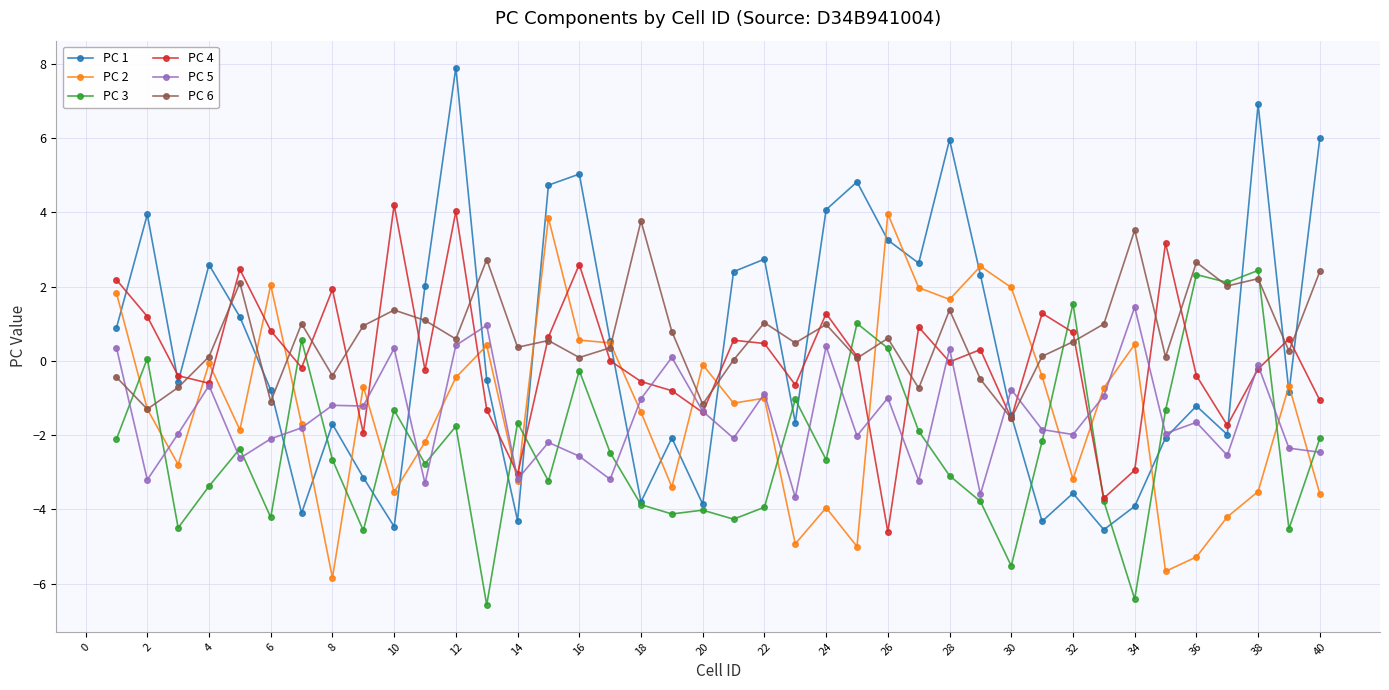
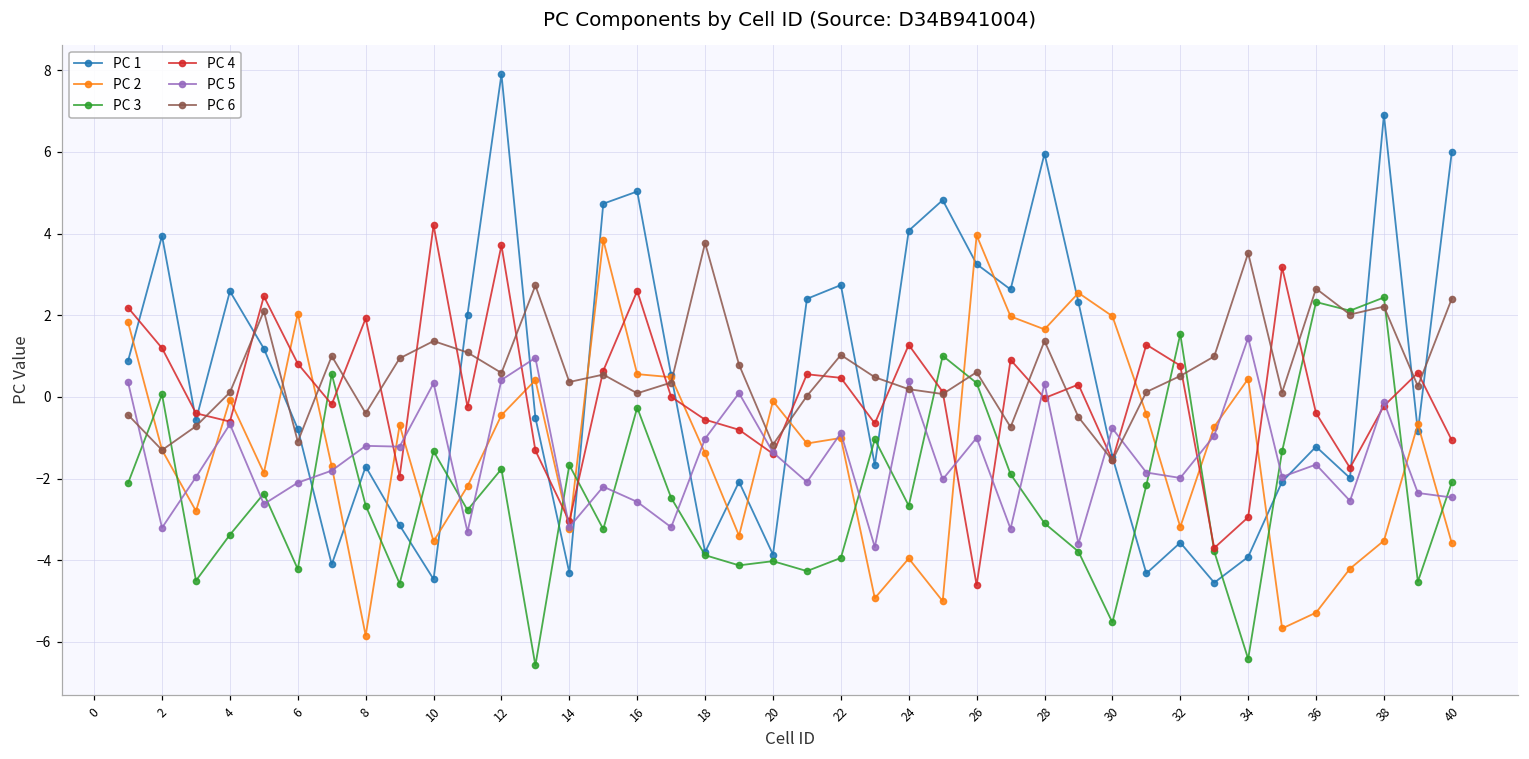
  {
    "PC 1": {
      "2": 3.9,
      "4": 2.6,
      "6": -0.8,
      "8": -1.7,
      "10": -4.5,
      "12": 7.9,
      "14": -4.3,
      "16": 5.0,
      "18": -3.8,
      "20": -3.9,
      "22": 2.7,
      "24": 4.1,
      "26": 3.3,
      "28": 6.0,
      "30": -1.5,
      "32": -3.6,
      "34": -3.9,
      "36": -1.2,
      "38": 6.9,
      "40": 6.0
    },
    "PC 2": {
      "4": -0.1,
      "6": 2.0,
      "8": -5.8,
      "10": -3.5,
      "12": -0.4,
      "16": 0.6,
      "18": -1.4,
      "20": -0.1,
      "22": -1.0,
      "24": -4.0,
      "26": 4.0,
      "28": 1.7,
      "30": 2.0,
      "32": -3.2,
      "34": 0.4,
      "36": -5.3,
      "38": -3.5,
      "40": -3.6
    },
    "PC 3": {
      "2": 0.1,
      "4": -3.4,
      "6": -4.2,
      "8": -2.7,
      "10": -1.3,
      "12": -1.8,
      "14": -1.7,
      "16": -0.3,
      "18": -3.9,
      "20": -4.0,
      "22": -3.9,
      "24": -2.7,
      "26": 0.3,
      "28": -3.1,
      "30": -5.5,
      "32": 1.5,
      "34": -6.4,
      "36": 2.3,
      "38": 2.4,
      "40": -2.1
    },
    "PC 4": {
      "2": 1.2,
      "6": 0.8,
      "8": 1.9,
      "10": 4.2,
-     "12": 4.0,
+     "12": 3.7,
      "14": -3.0,
      "16": 2.6,
      "18": -0.6,
      "22": 0.5,
      "24": 1.3,
      "26": -4.6,
      "28": 0.0,
      "32": 0.8,
      "34": -2.9,
      "36": -0.4,
      "38": -0.2,
      "40": -1.1
    },
    "PC 5": {
      "2": -3.2,
      "6": -2.1,
      "8": -1.2,
      "10": 0.3,
      "12": 0.4,
      "16": -2.6,
      "18": -1.0,
      "22": -0.9,
      "24": 0.4,
      "26": -1.0,
      "28": 0.3,
      "30": -0.8,
      "32": -2.0,
      "34": 1.5,
      "36": -1.7,
      "38": -0.1,
      "40": -2.5
    },
    "PC 6": {
      "4": 0.1,
      "6": -1.1,
      "8": -0.4,
      "10": 1.4,
      "12": 0.6,
      "14": 0.4,
      "16": 0.1,
      "18": 3.8,
      "20": -1.2,
      "22": 1.0,
-     "24": 1.0,
+     "24": 0.2,
      "26": 0.6,
      "28": 1.4,
      "32": 0.5,
      "34": 3.5,
      "36": 2.7,
      "38": 2.2,
      "40": 2.4
    }
  }
